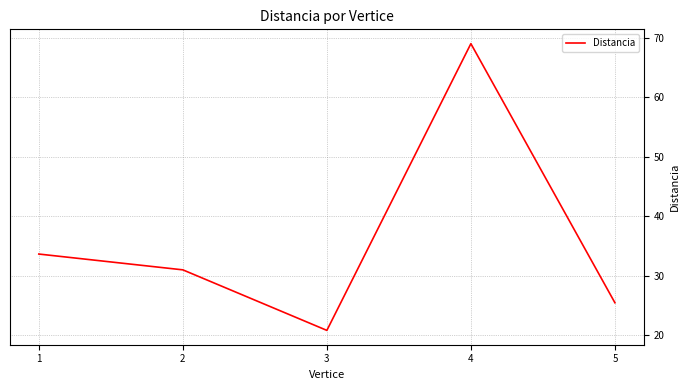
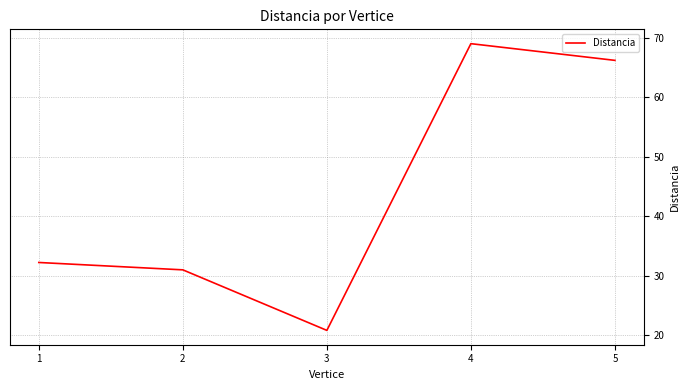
  {
-   "1": 34,
+   "1": 32,
    "2": 31,
    "3": 21,
    "4": 69,
-   "5": 25
+   "5": 66
  }
